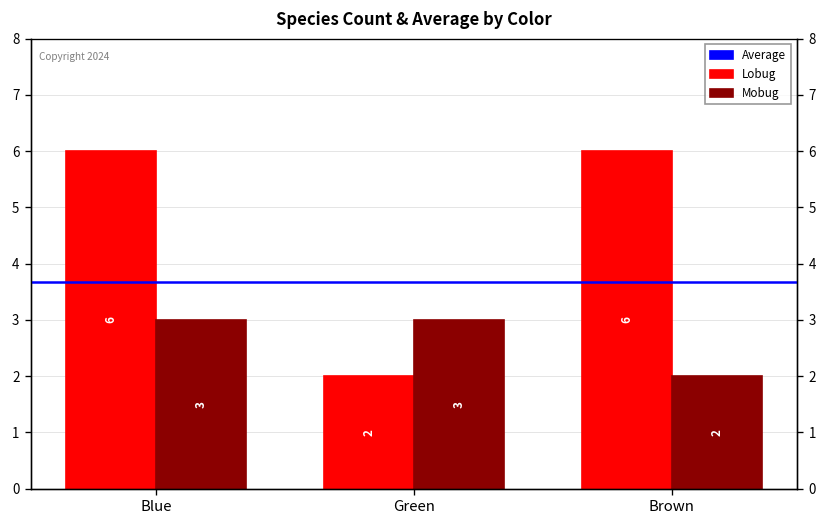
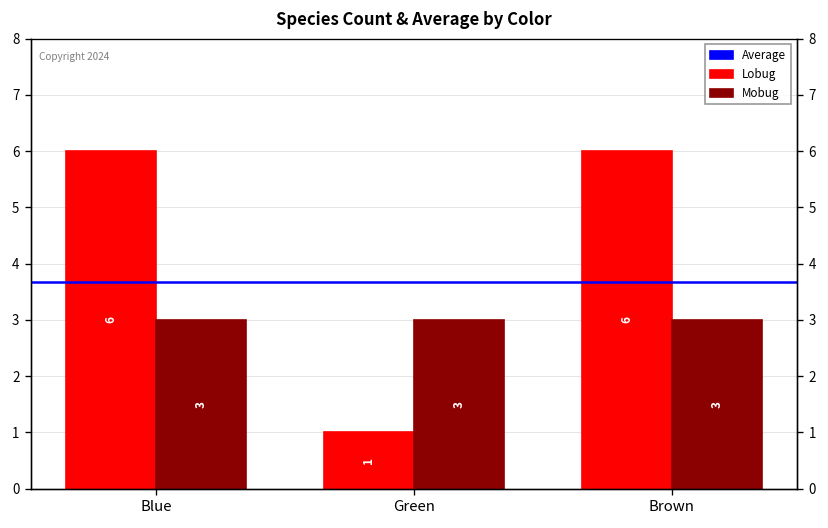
  {
    "Lobug": {
      "Blue": 6,
-     "Green": 2,
+     "Green": 1,
      "Brown": 6
    },
    "Mobug": {
      "Blue": 3,
      "Green": 3,
-     "Brown": 2
+     "Brown": 3
    }
  }
